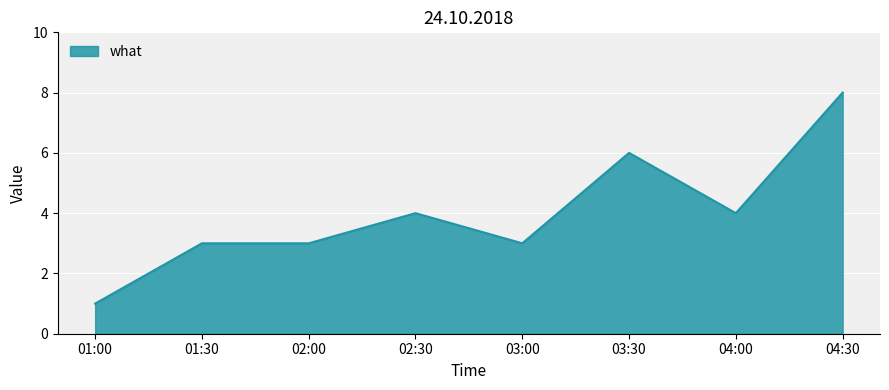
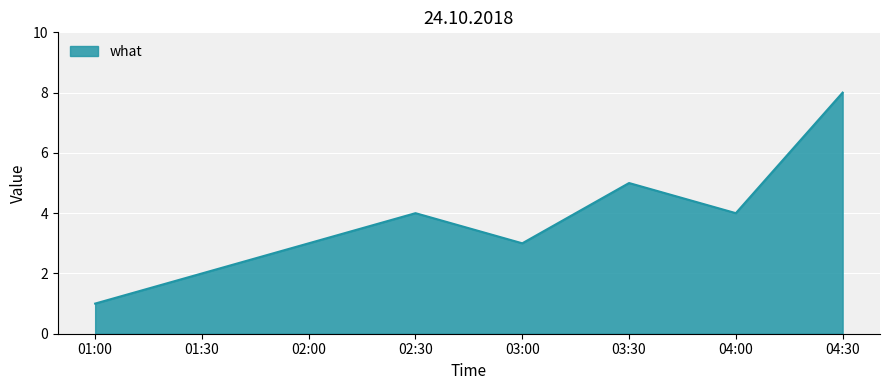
  {
    "01:00": 1,
-   "01:30": 3,
+   "01:30": 2,
    "02:00": 3,
    "02:30": 4,
    "03:00": 3,
-   "03:30": 6,
+   "03:30": 5,
    "04:00": 4,
    "04:30": 8
  }
